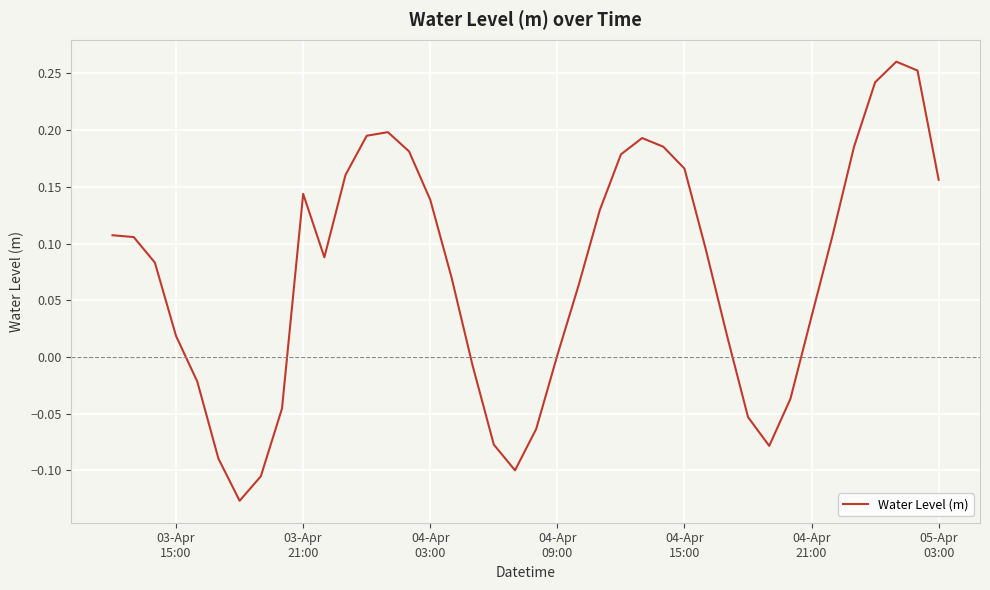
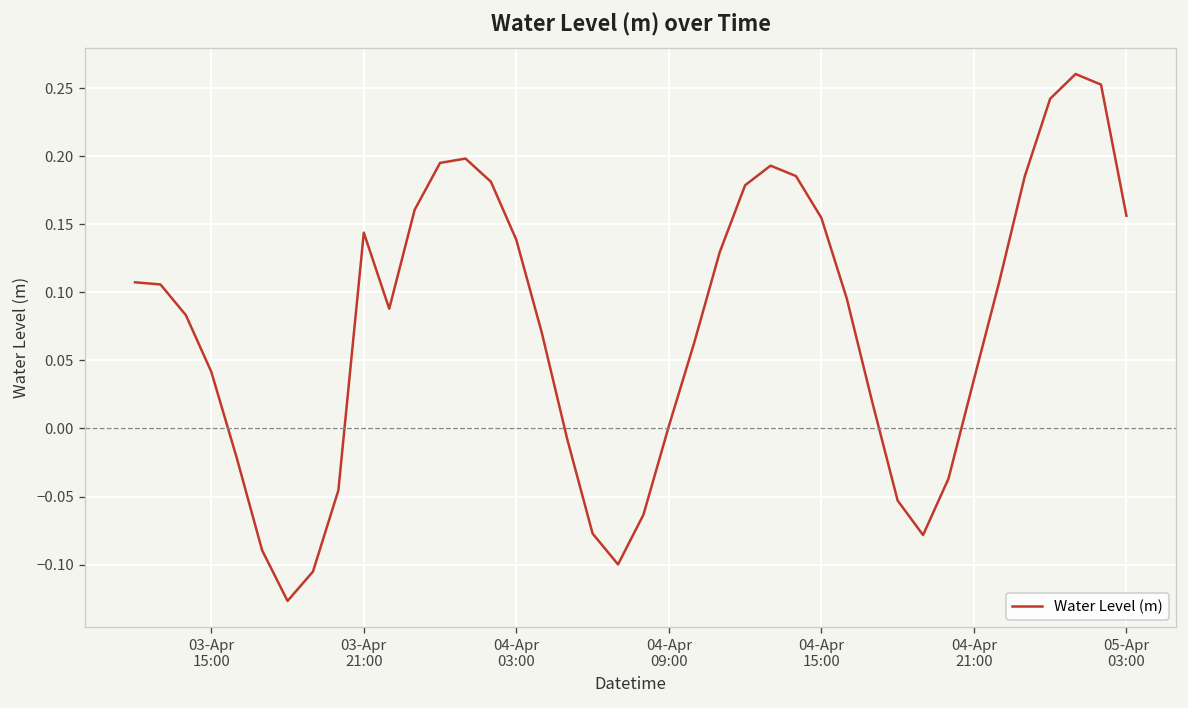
  {
-   "03-Apr 15:00": 0.019,
+   "03-Apr 15:00": 0.042,
    "03-Apr 21:00": 0.144,
    "04-Apr 03:00": 0.139,
    "04-Apr 09:00": 0.002,
-   "04-Apr 15:00": 0.166,
+   "04-Apr 15:00": 0.155,
    "04-Apr 21:00": 0.036,
    "05-Apr 03:00": 0.156
  }
